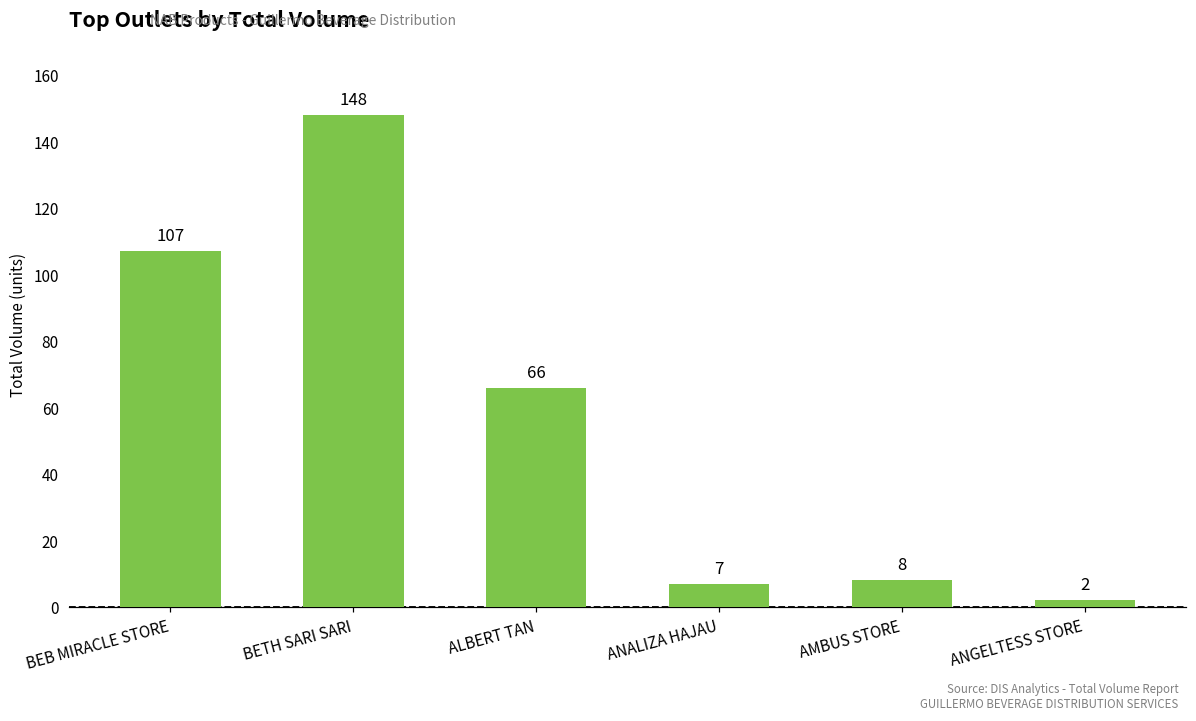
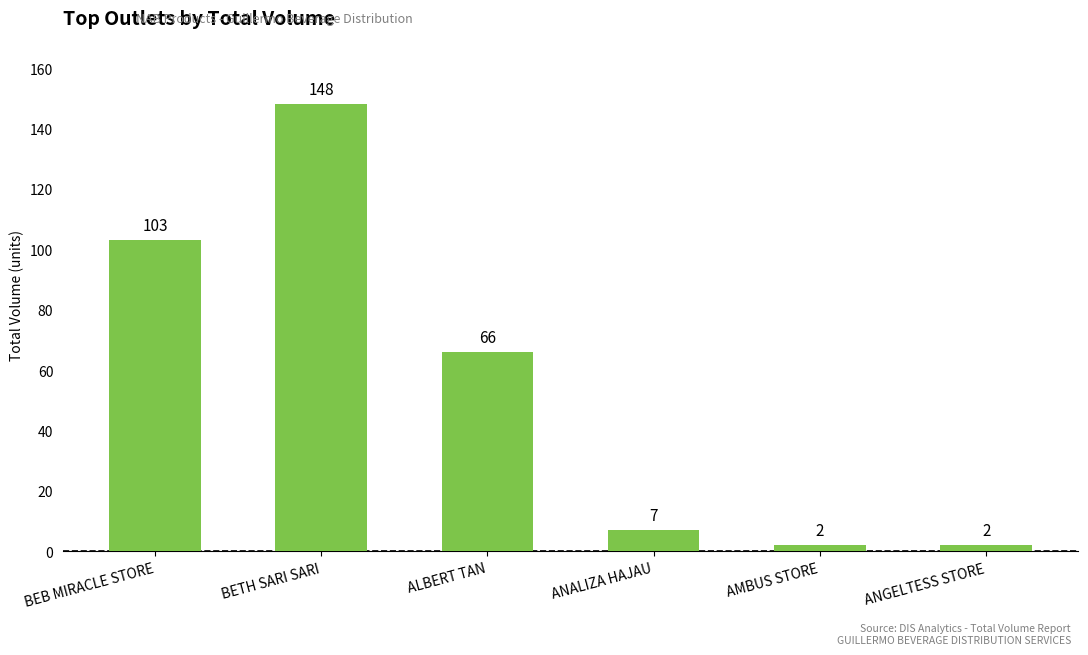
  {
-   "BEB MIRACLE STORE": 107,
+   "BEB MIRACLE STORE": 103,
    "BETH SARI SARI": 148,
    "ALBERT TAN": 66,
    "ANALIZA HAJAU": 7,
-   "AMBUS STORE": 8,
+   "AMBUS STORE": 2,
    "ANGELTESS STORE": 2
  }
